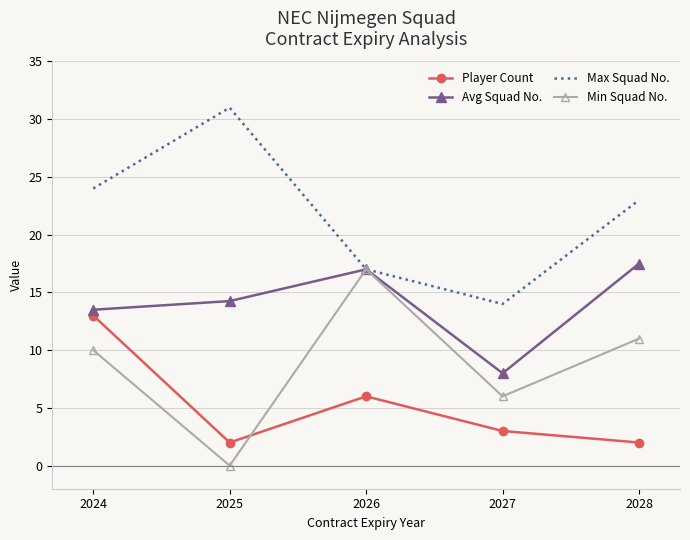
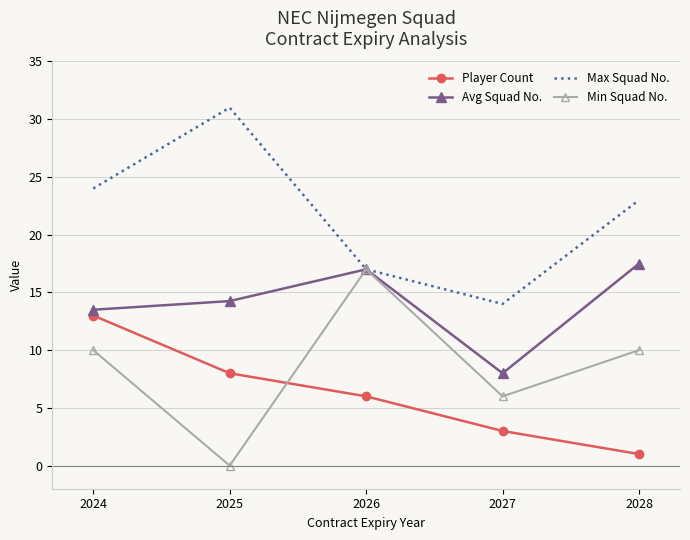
  {
    "Player Count": {
      "2024": 13,
-     "2025": 2,
+     "2025": 8,
      "2026": 6,
      "2027": 3,
-     "2028": 2
+     "2028": 1
    },
    "Min Squad No.": {
      "2024": 10,
      "2025": 0,
      "2027": 6,
-     "2028": 11
+     "2028": 10
    }
  }
